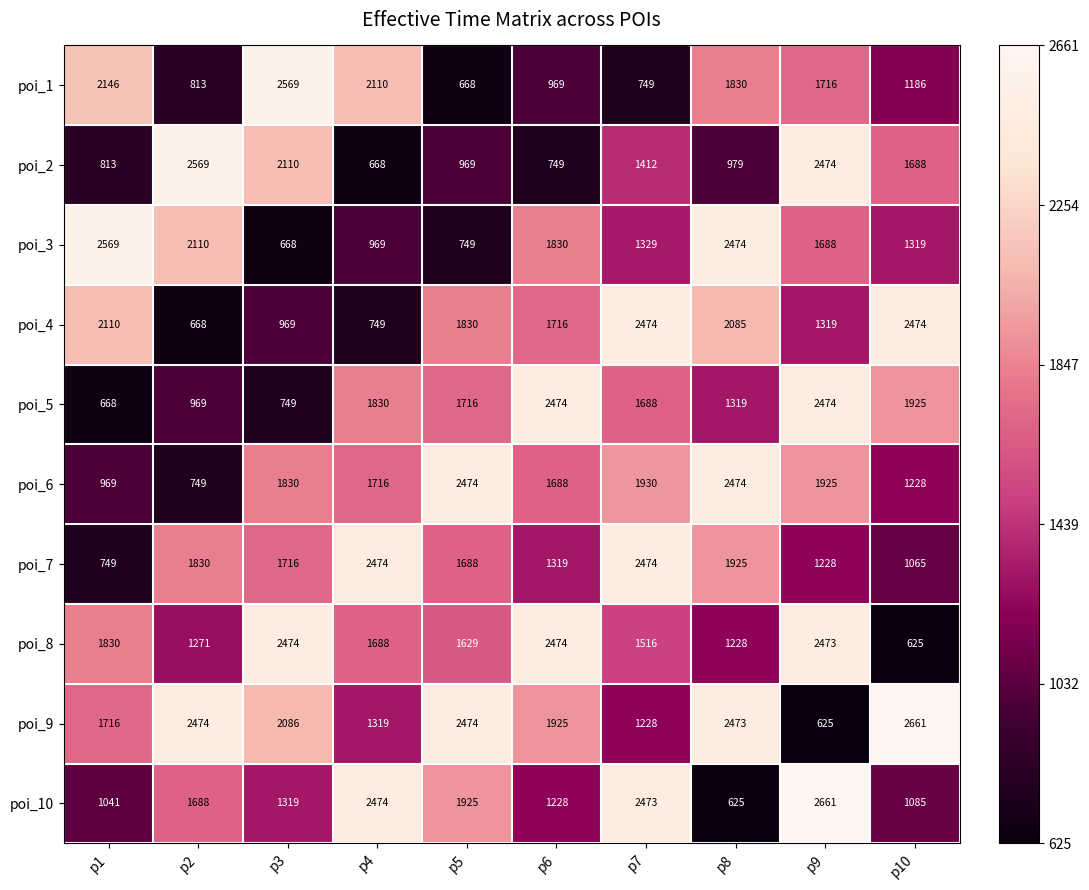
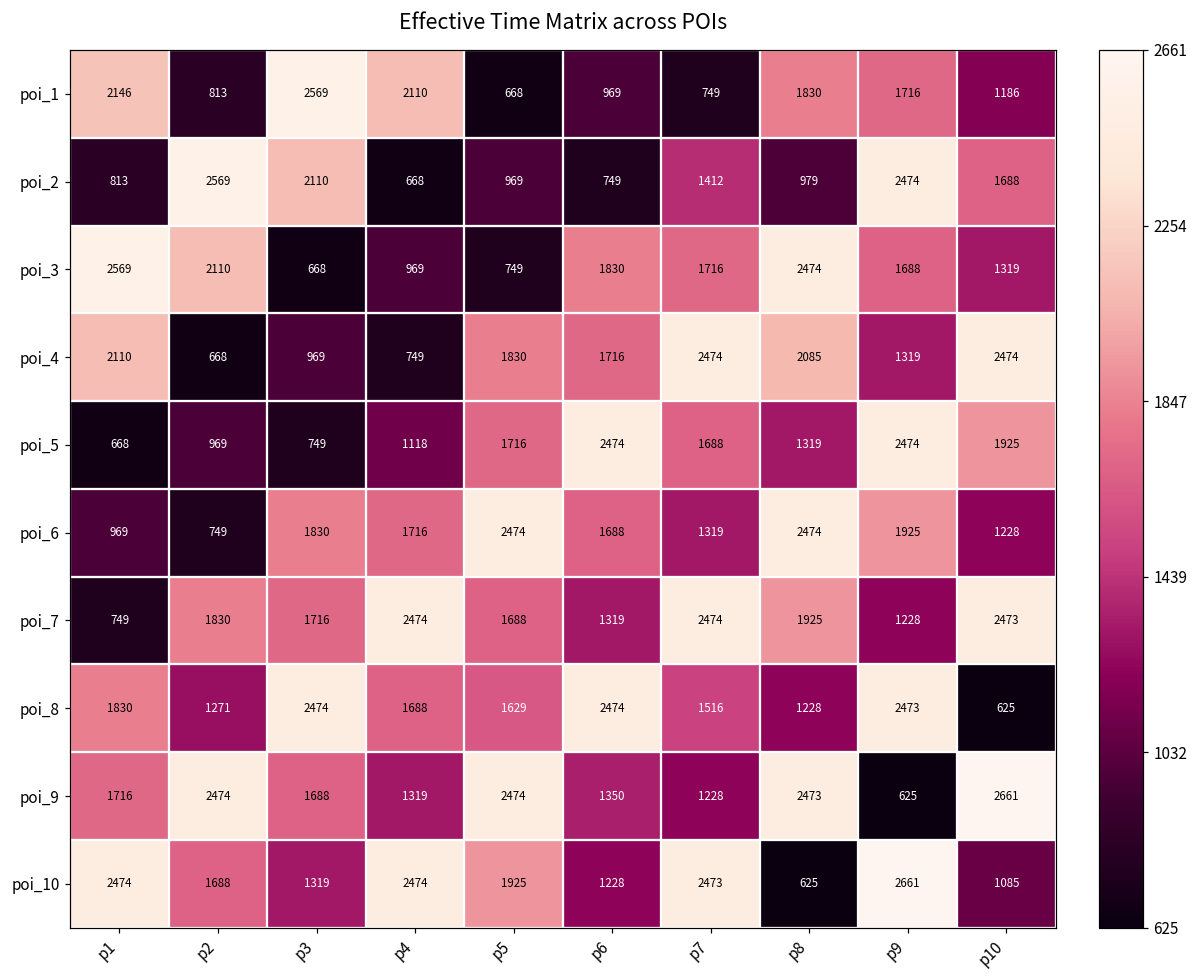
  {
    "poi_1": {
      "p1": 2146,
      "p2": 813,
      "p3": 2569,
      "p4": 2110,
      "p5": 668,
      "p6": 969,
      "p7": 749,
      "p8": 1830,
      "p9": 1716,
      "p10": 1186
    },
    "poi_2": {
      "p1": 813,
      "p2": 2569,
      "p3": 2110,
      "p4": 668,
      "p5": 969,
      "p6": 749,
      "p7": 1412,
      "p8": 979,
      "p9": 2474,
      "p10": 1688
    },
    "poi_3": {
      "p1": 2569,
      "p2": 2110,
      "p3": 668,
      "p4": 969,
      "p5": 749,
      "p6": 1830,
-     "p7": 1329,
+     "p7": 1716,
      "p8": 2474,
      "p9": 1688,
      "p10": 1319
    },
    "poi_4": {
      "p1": 2110,
      "p2": 668,
      "p3": 969,
      "p4": 749,
      "p5": 1830,
      "p6": 1716,
      "p7": 2474,
      "p8": 2085,
      "p9": 1319,
      "p10": 2474
    },
    "poi_5": {
      "p1": 668,
      "p2": 969,
      "p3": 749,
-     "p4": 1830,
+     "p4": 1118,
      "p5": 1716,
      "p6": 2474,
      "p7": 1688,
      "p8": 1319,
      "p9": 2474,
      "p10": 1925
    },
    "poi_6": {
      "p1": 969,
      "p2": 749,
      "p3": 1830,
      "p4": 1716,
      "p5": 2474,
      "p6": 1688,
-     "p7": 1930,
+     "p7": 1319,
      "p8": 2474,
      "p9": 1925,
      "p10": 1228
    },
    "poi_7": {
      "p1": 749,
      "p2": 1830,
      "p3": 1716,
      "p4": 2474,
      "p5": 1688,
      "p6": 1319,
      "p7": 2474,
      "p8": 1925,
      "p9": 1228,
-     "p10": 1065
+     "p10": 2473
    },
    "poi_8": {
      "p1": 1830,
      "p2": 1271,
      "p3": 2474,
      "p4": 1688,
      "p5": 1629,
      "p6": 2474,
      "p7": 1516,
      "p8": 1228,
      "p9": 2473,
      "p10": 625
    },
    "poi_9": {
      "p1": 1716,
      "p2": 2474,
-     "p3": 2086,
+     "p3": 1688,
      "p4": 1319,
      "p5": 2474,
-     "p6": 1925,
+     "p6": 1350,
      "p7": 1228,
      "p8": 2473,
      "p9": 625,
      "p10": 2661
    },
    "poi_10": {
-     "p1": 1041,
+     "p1": 2474,
      "p2": 1688,
      "p3": 1319,
      "p4": 2474,
      "p5": 1925,
      "p6": 1228,
      "p7": 2473,
      "p8": 625,
      "p9": 2661,
      "p10": 1085
    }
  }
